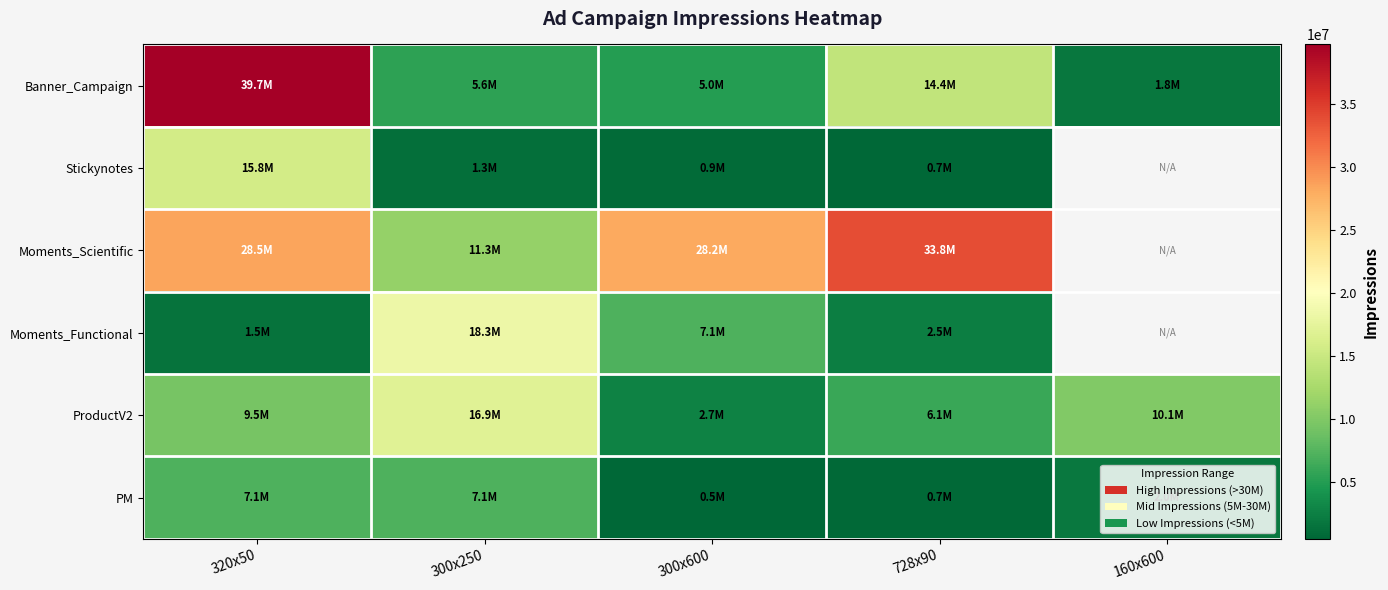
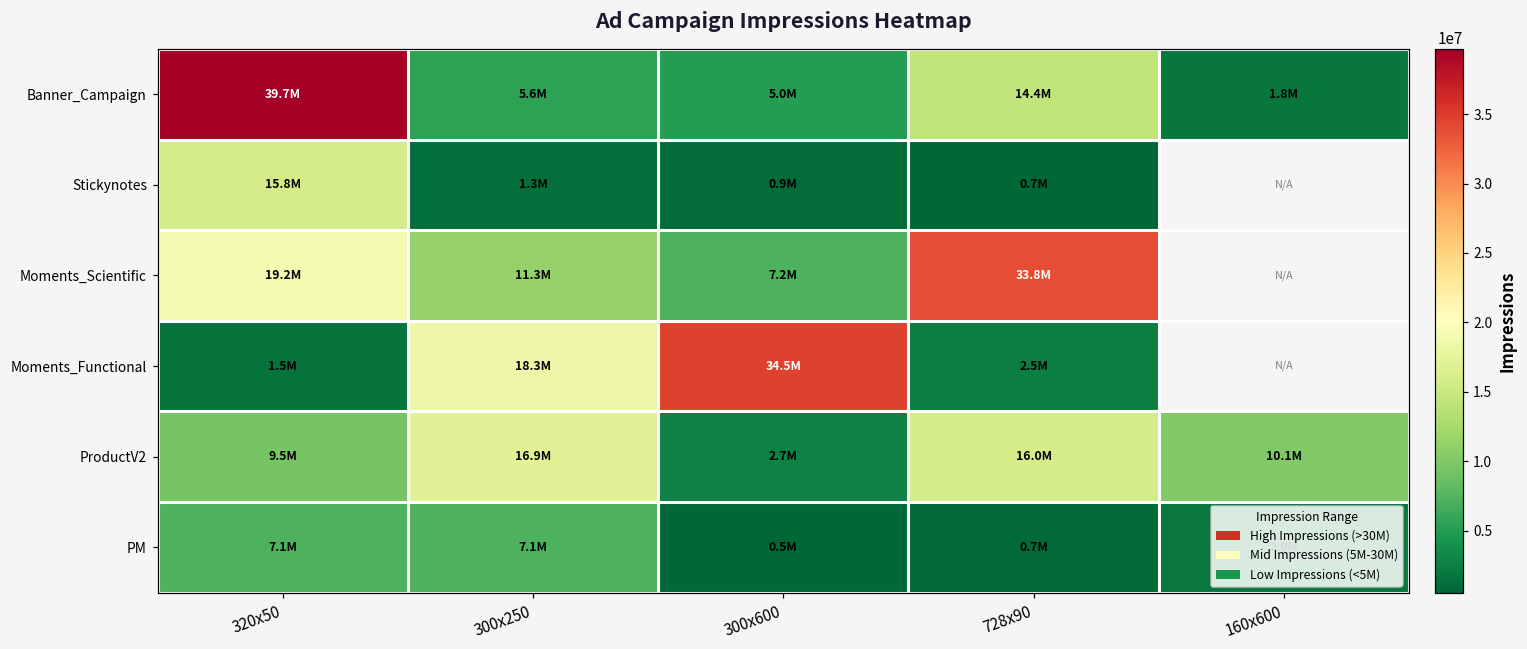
  {
    "Banner_Campaign": {
      "320x50": "39.7M",
      "300x250": "5.6M",
      "300x600": "5.0M",
      "728x90": "14.4M",
      "160x600": "1.8M"
    },
    "Stickynotes": {
      "320x50": "15.8M",
      "300x250": "1.3M",
      "300x600": "0.9M",
      "728x90": "0.7M"
    },
    "Moments_Scientific": {
-     "320x50": "28.5M",
+     "320x50": "19.2M",
      "300x250": "11.3M",
-     "300x600": "28.2M",
+     "300x600": "7.2M",
      "728x90": "33.8M"
    },
    "Moments_Functional": {
      "320x50": "1.5M",
      "300x250": "18.3M",
-     "300x600": "7.1M",
+     "300x600": "34.5M",
      "728x90": "2.5M"
    },
    "ProductV2": {
      "320x50": "9.5M",
      "300x250": "16.9M",
      "300x600": "2.7M",
-     "728x90": "6.1M",
+     "728x90": "16.0M",
      "160x600": "10.1M"
    },
    "PM": {
      "320x50": "7.1M",
      "300x250": "7.1M",
      "300x600": "0.5M",
      "728x90": "0.7M"
    }
  }
